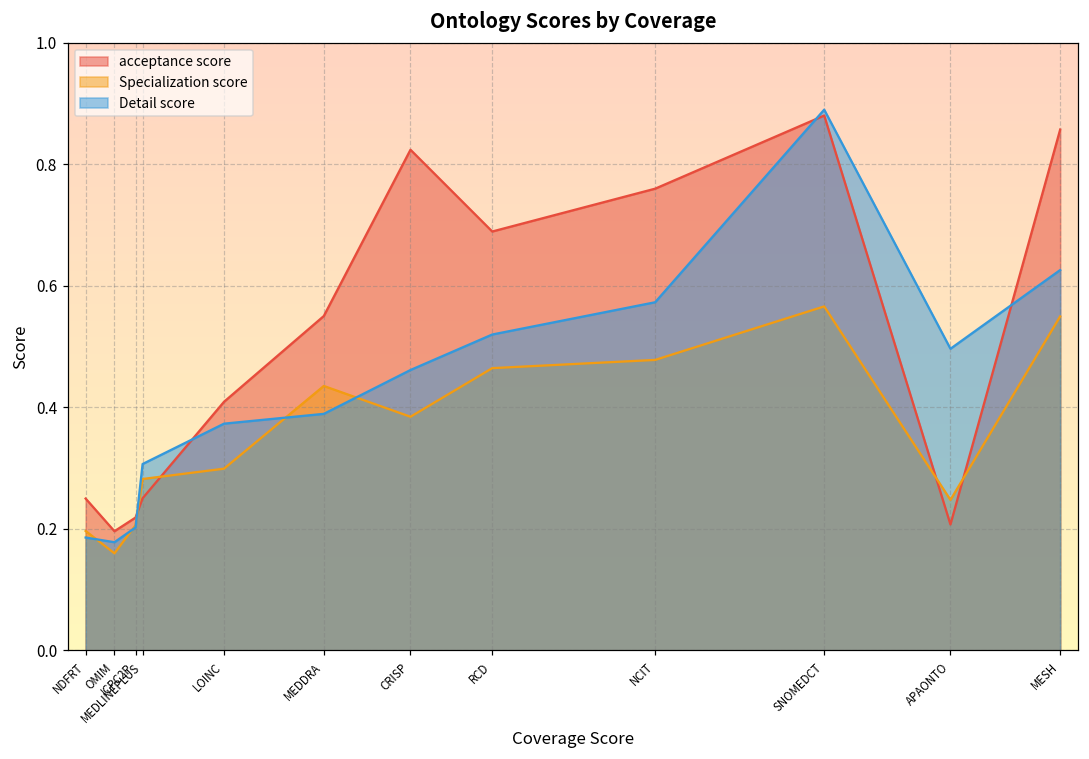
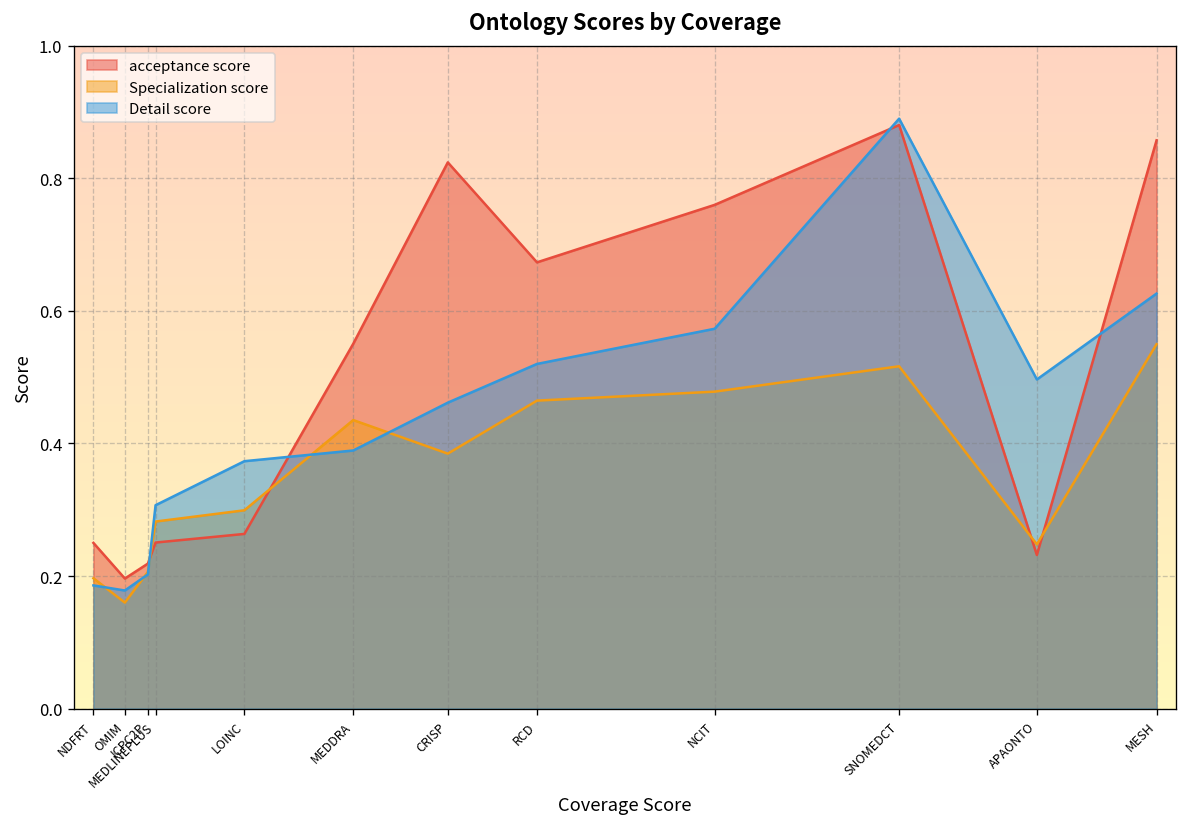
  {
    "acceptance score": {
      "NDFRT": 0.25,
      "OMIM": 0.20,
      "ICPC2P": 0.22,
      "MEDLINEPLUS": 0.25,
-     "LOINC": 0.41,
+     "LOINC": 0.26,
      "MEDDRA": 0.55,
      "CRISP": 0.82,
-     "RCD": 0.69,
+     "RCD": 0.67,
      "NCIT": 0.76,
      "SNOMEDCT": 0.88,
-     "APAONTO": 0.21,
+     "APAONTO": 0.23,
      "MESH": 0.86
    },
    "Specialization score": {
      "NDFRT": 0.20,
      "OMIM": 0.16,
      "MEDLINEPLUS": 0.28,
      "LOINC": 0.30,
      "MEDDRA": 0.44,
      "CRISP": 0.38,
      "RCD": 0.46,
      "NCIT": 0.48,
-     "SNOMEDCT": 0.57,
+     "SNOMEDCT": 0.52,
      "APAONTO": 0.25,
      "MESH": 0.55
    },
    "Detail score": {
      "NDFRT": 0.19,
      "OMIM": 0.18,
      "MEDLINEPLUS": 0.31,
      "LOINC": 0.37,
      "MEDDRA": 0.39,
      "CRISP": 0.46,
      "RCD": 0.52,
      "NCIT": 0.57,
      "SNOMEDCT": 0.89,
      "APAONTO": 0.50,
      "MESH": 0.63
    }
  }
